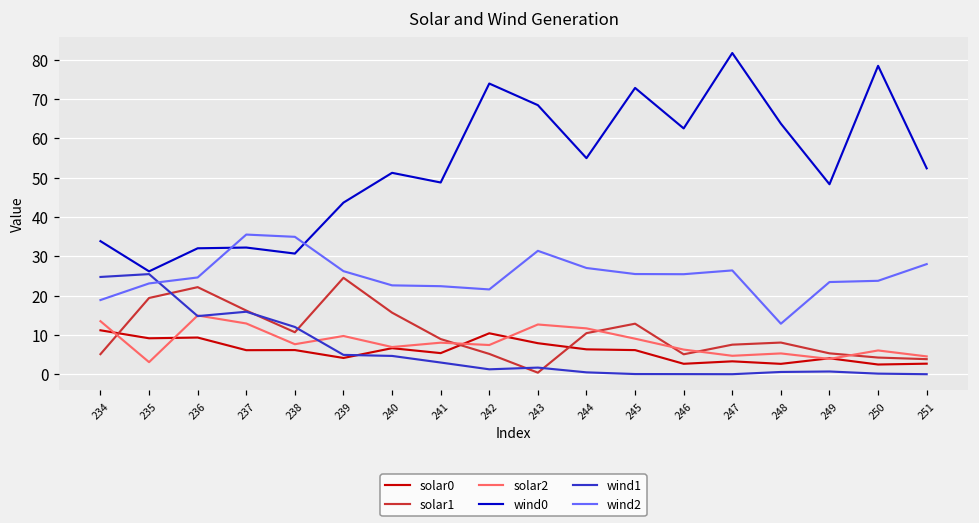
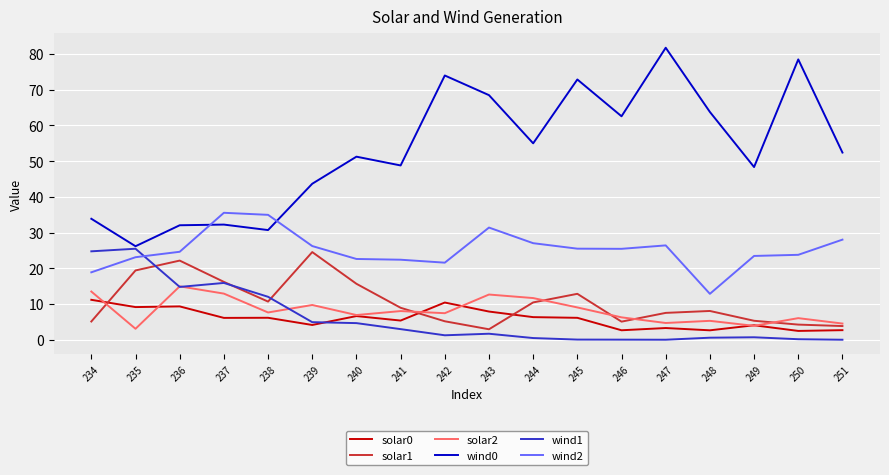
  {
    "solar0": {
      "234": 11,
      "235": 9,
      "236": 9,
      "237": 6,
      "238": 6,
      "239": 4,
      "241": 5,
      "242": 10,
      "243": 8,
      "244": 6,
      "245": 6,
      "246": 3,
      "247": 3,
      "248": 3,
      "250": 2,
      "251": 3
    },
    "solar1": {
      "234": 5,
      "235": 19,
      "236": 22,
      "238": 11,
      "239": 25,
      "240": 16,
      "241": 9,
      "242": 5,
-     "243": 0,
+     "243": 3,
      "244": 10,
      "245": 13,
      "246": 5,
      "247": 8,
      "248": 8,
      "249": 5,
      "250": 4
    },
    "solar2": {
      "234": 13,
      "235": 3,
      "237": 13,
      "238": 8,
      "239": 10,
      "241": 8,
      "242": 7,
      "243": 13,
      "244": 12,
      "245": 9,
      "246": 6,
      "247": 5,
      "248": 5,
      "250": 6
    },
    "wind0": {
      "234": 34,
      "236": 32,
      "237": 32,
      "238": 31,
      "239": 44,
      "240": 51,
      "241": 49,
      "242": 74,
      "243": 68,
      "244": 55,
      "245": 73,
      "246": 63,
      "247": 82,
      "248": 64,
      "249": 48,
      "250": 78,
      "251": 52
    },
    "wind1": {
      "234": 25,
      "238": 12,
      "239": 5,
      "240": 5,
      "241": 3,
      "242": 1,
      "243": 2,
      "244": 0,
      "245": 0,
      "246": 0,
      "247": 0,
      "248": 1,
      "249": 1,
      "250": 0,
      "251": 0
    },
    "wind2": {
      "234": 19,
      "235": 23,
      "236": 25,
      "237": 36,
      "238": 35,
      "239": 26,
      "240": 23,
      "241": 22,
      "242": 22,
      "243": 31,
      "244": 27,
      "245": 25,
      "246": 25,
      "247": 26,
      "248": 13,
      "249": 23,
      "250": 24,
      "251": 28
    }
  }
